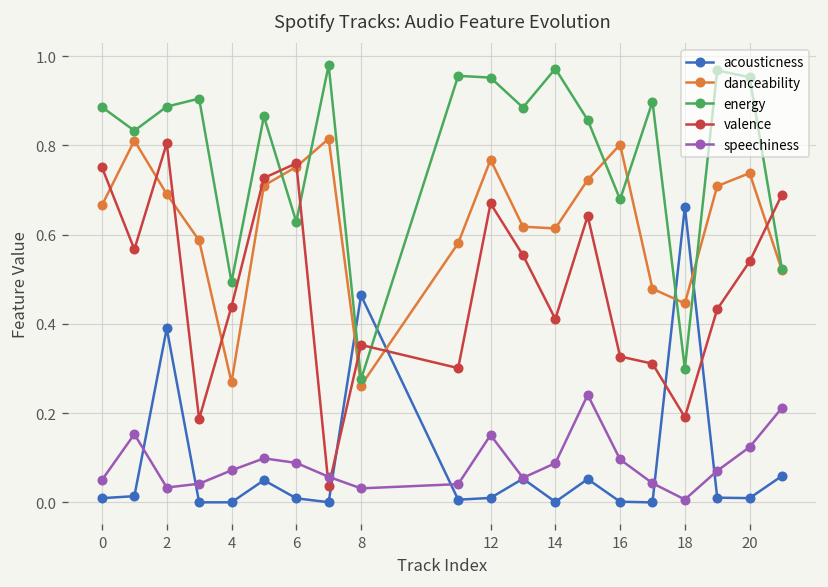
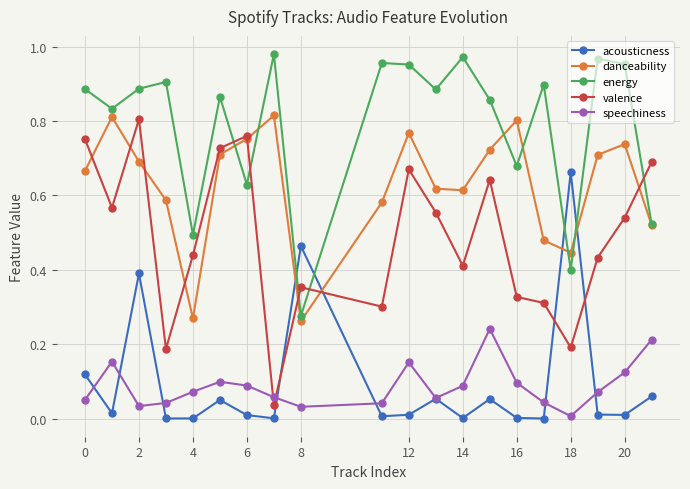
  {
    "acousticness": {
-     "0": 0.01,
+     "0": 0.12,
      "2": 0.39,
      "4": 0.00,
      "6": 0.01,
      "8": 0.46,
      "12": 0.01,
      "14": 0.00,
      "16": 0.00,
      "18": 0.66,
      "20": 0.01
    },
    "danceability": {
      "0": 0.67,
      "2": 0.69,
      "4": 0.27,
      "6": 0.75,
      "8": 0.26,
      "12": 0.77,
      "14": 0.61,
      "16": 0.80,
      "18": 0.45,
      "20": 0.74
    },
    "energy": {
      "0": 0.89,
      "2": 0.89,
      "4": 0.5,
      "6": 0.63,
      "8": 0.28,
      "12": 0.95,
      "14": 0.97,
      "16": 0.68,
-     "18": 0.3
+     "18": 0.4
    },
    "valence": {
      "0": 0.75,
      "2": 0.81,
      "4": 0.44,
      "6": 0.76,
      "8": 0.35,
      "12": 0.67,
      "14": 0.41,
      "16": 0.33,
      "18": 0.19,
      "20": 0.54
    },
    "speechiness": {
      "0": 0.05,
      "2": 0.03,
      "4": 0.07,
      "6": 0.09,
      "8": 0.03,
      "12": 0.15,
      "14": 0.09,
      "16": 0.10,
      "18": 0.01,
      "20": 0.12
    }
  }
